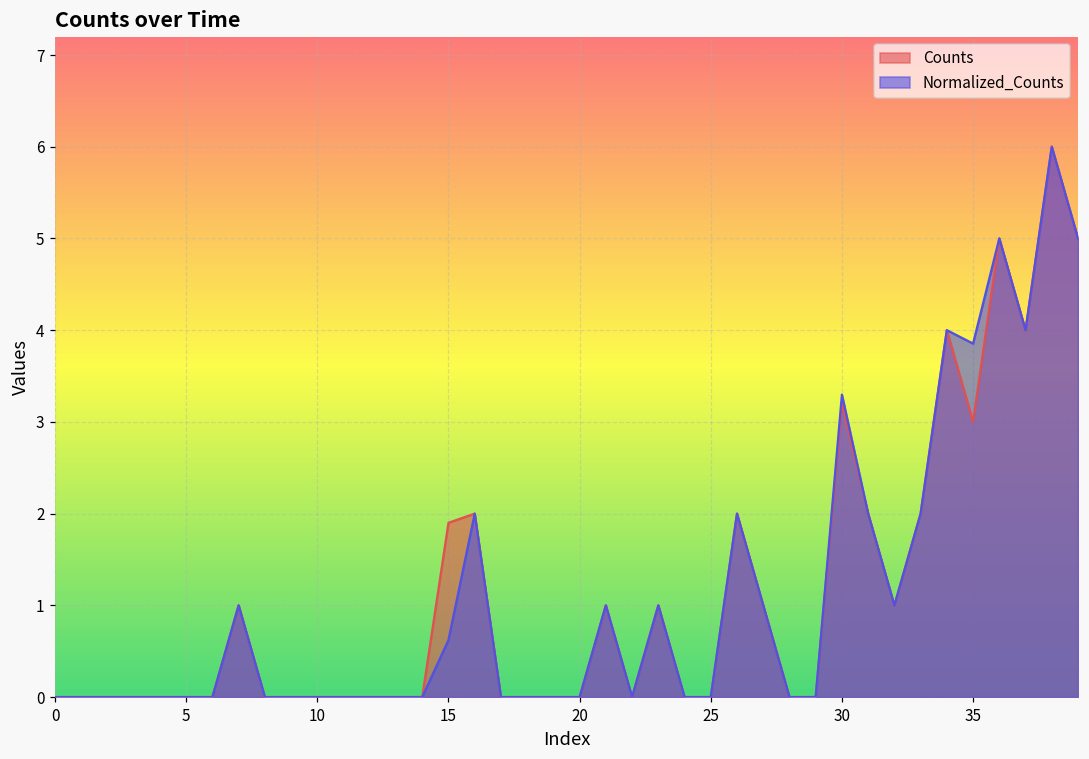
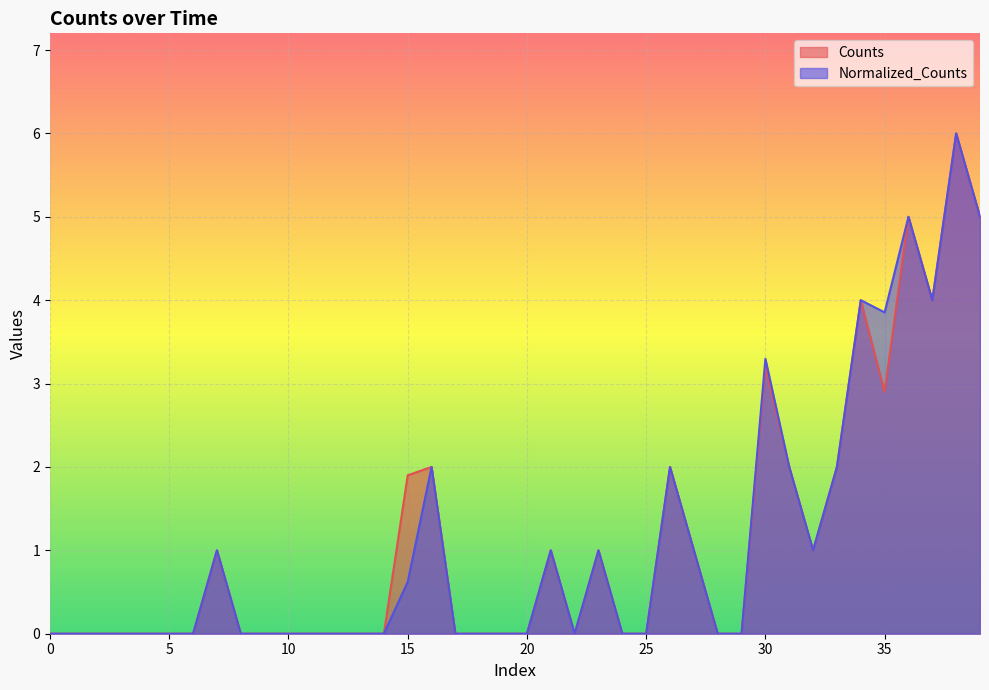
  {
    "Counts": {
      "15": 1.9,
      "30": 3.2,
-     "35": 3.0
+     "35": 2.9
    },
    "Normalized_Counts": {
      "15": 0.6,
      "30": 3.3,
      "35": 3.9
    }
  }
